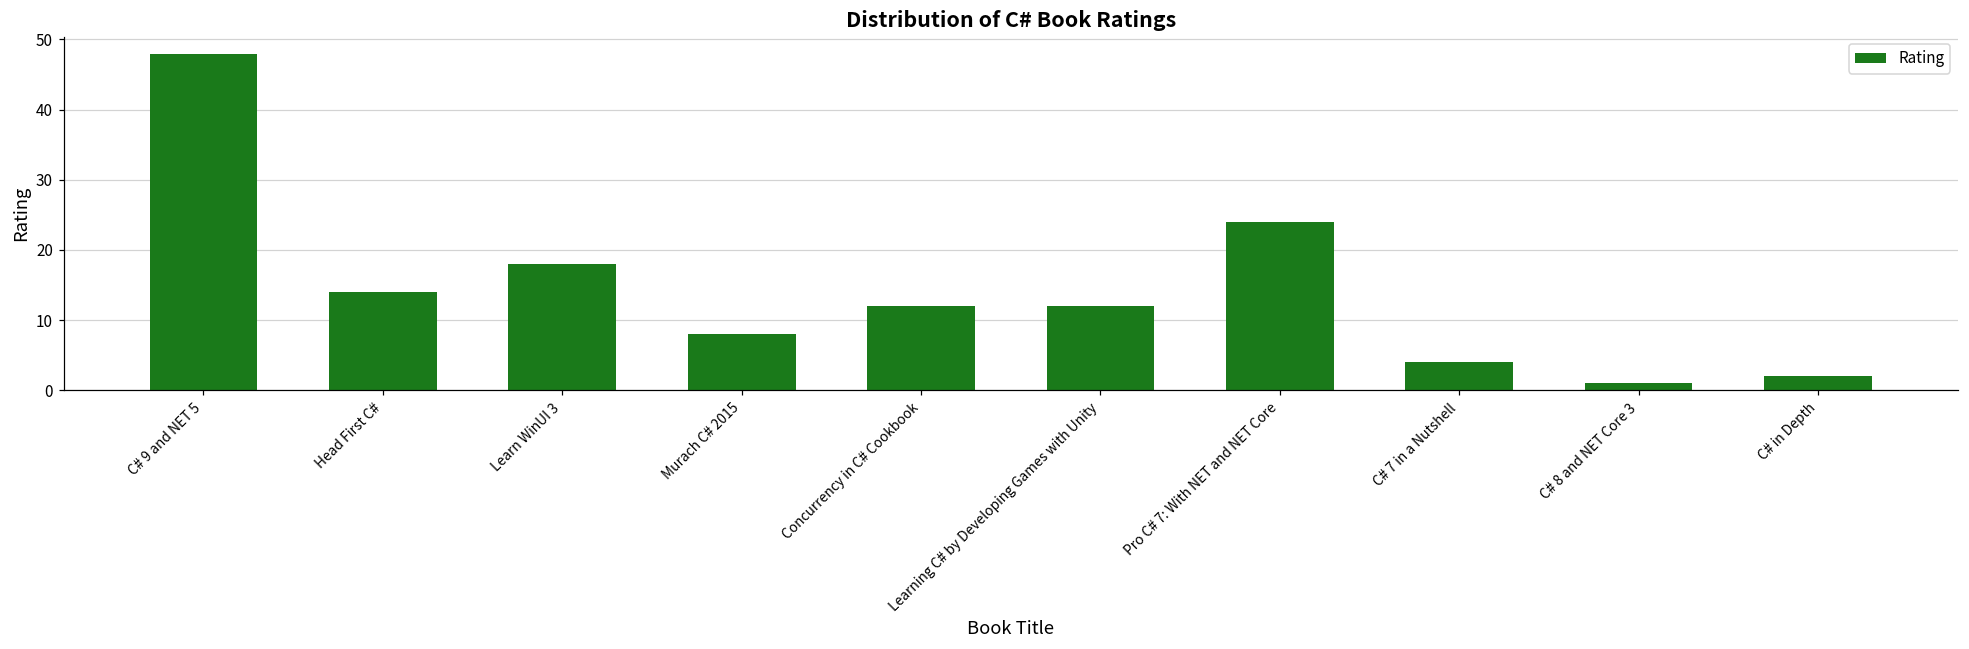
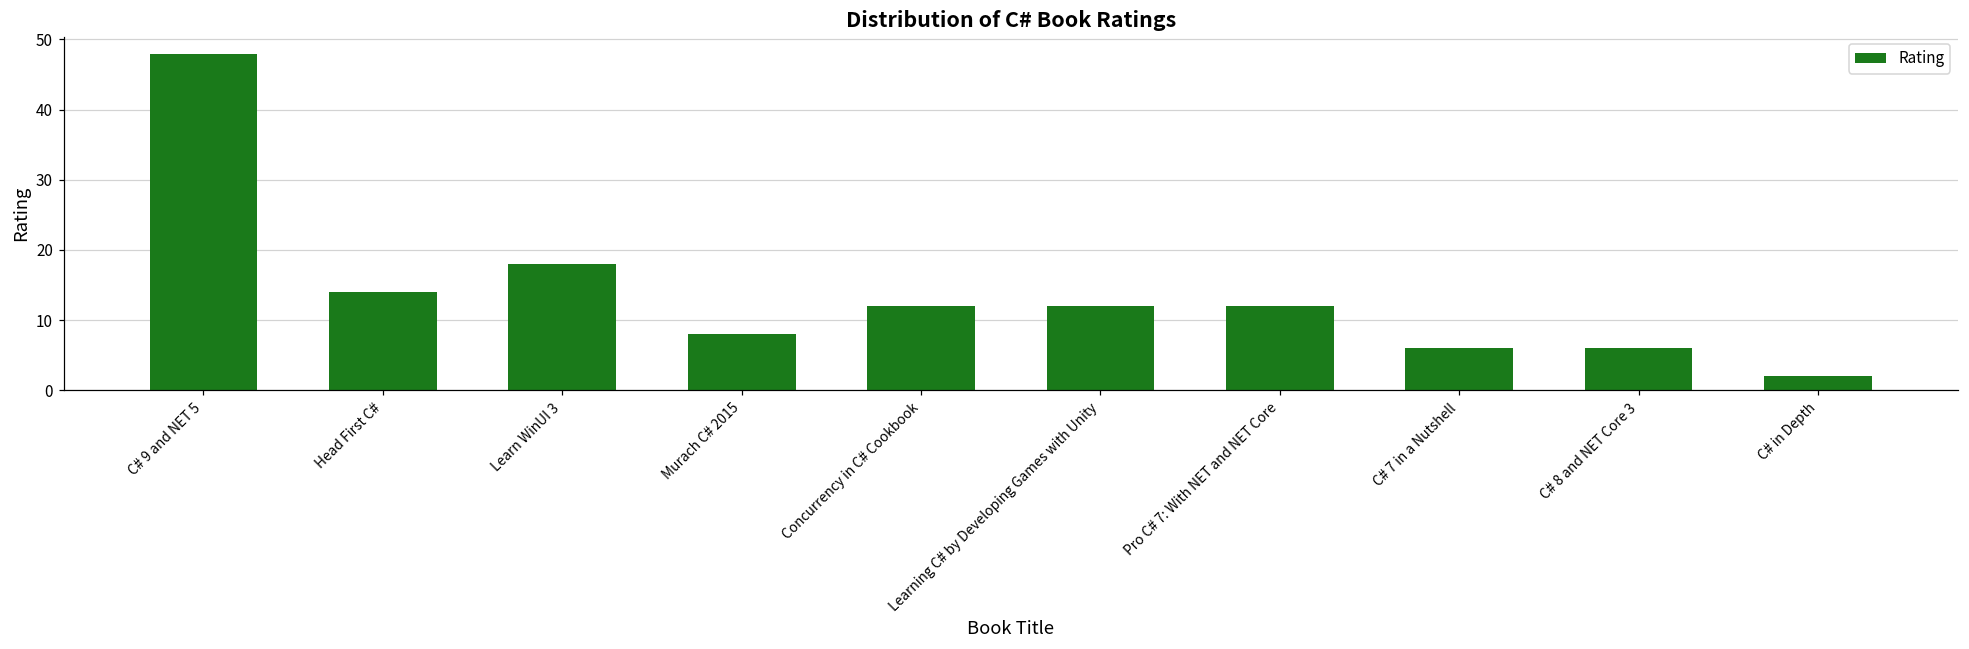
  {
    "C# 9 and NET 5": 48,
    "Head First C#": 14,
    "Learn WinUI 3": 18,
    "Murach C# 2015": 8,
    "Concurrency in C# Cookbook": 12,
    "Learning C# by Developing Games with Unity": 12,
-   "Pro C# 7: With NET and NET Core": 24,
-   "C# 7 in a Nutshell": 4,
-   "C# 8 and NET Core 3": 1,
+   "Pro C# 7: With NET and NET Core": 12,
+   "C# 7 in a Nutshell": 6,
+   "C# 8 and NET Core 3": 6,
    "C# in Depth": 2
  }
